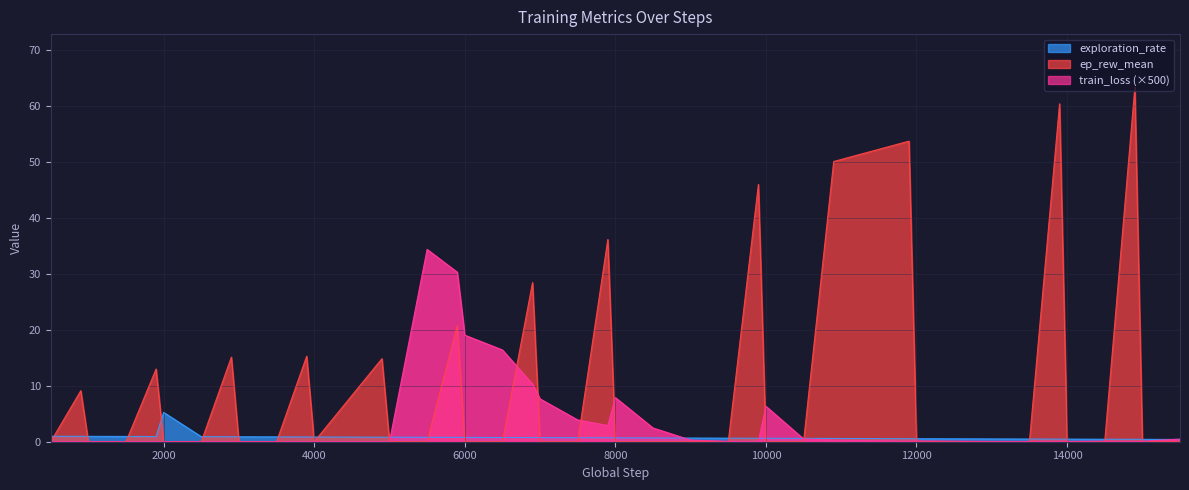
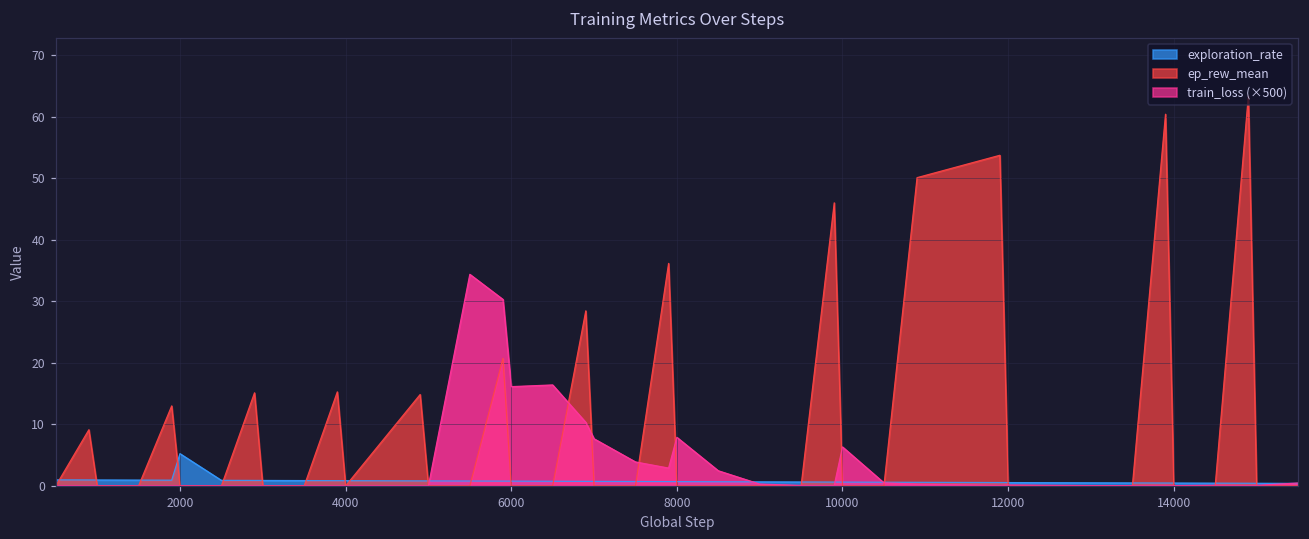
  {
    "exploration_rate": {
      "2000": 5,
      "4000": 1,
      "6000": 1,
      "8000": 1,
      "10000": 1
    },
    "train_loss (×500)": {
-     "6000": 19,
+     "6000": 16,
      "8000": 8,
      "10000": 6
    }
  }
